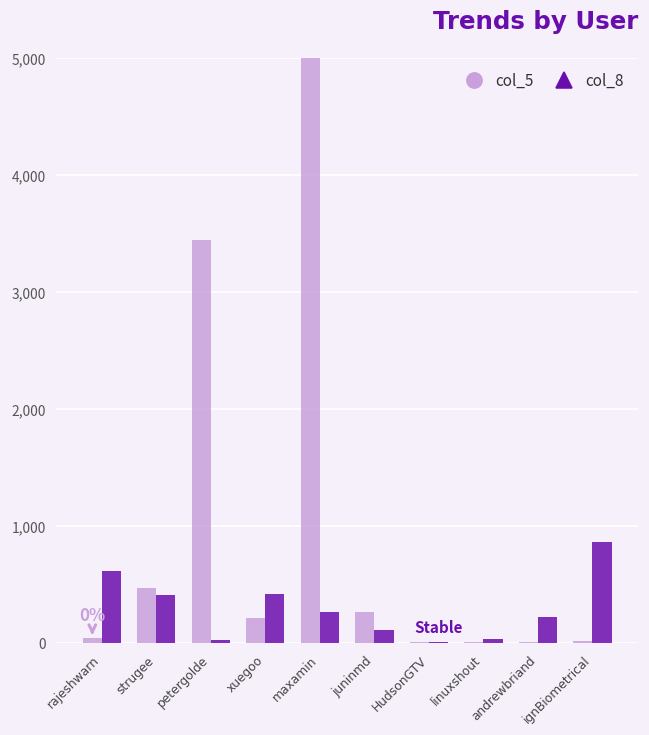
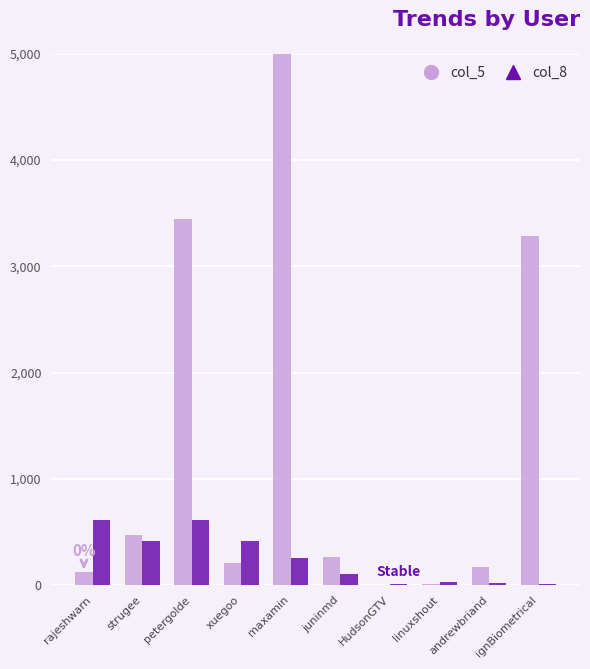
  {
    "col_5": {
-     "rajeshwarn": "40",
+     "rajeshwarn": "120",
      "strugee": "470",
      "petergolde": "3,450",
      "xuegoo": "210",
      "maxamin": "5,000",
      "juninmd": "260",
-     "andrewbriand": "10",
-     "ignBiometrical": "10"
+     "andrewbriand": "170",
+     "ignBiometrical": "3,280"
    },
    "col_8": {
      "rajeshwarn": "620",
      "strugee": "410",
-     "petergolde": "20",
+     "petergolde": "620",
      "xuegoo": "420",
      "maxamin": "260",
      "juninmd": "110",
      "linuxshout": "30",
-     "andrewbriand": "220",
-     "ignBiometrical": "860"
+     "andrewbriand": "20",
+     "ignBiometrical": "10"
    }
  }
